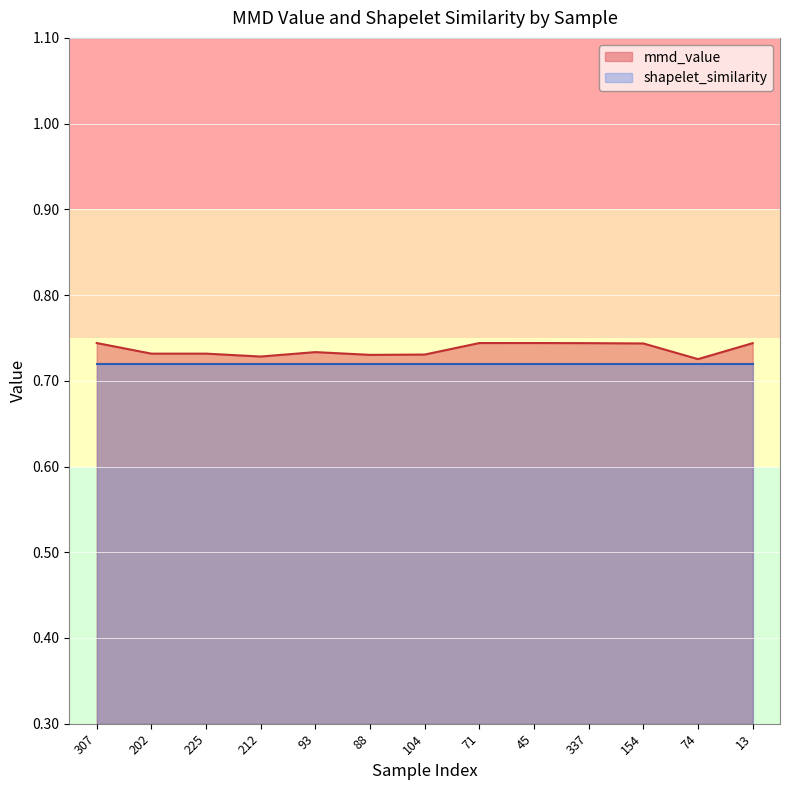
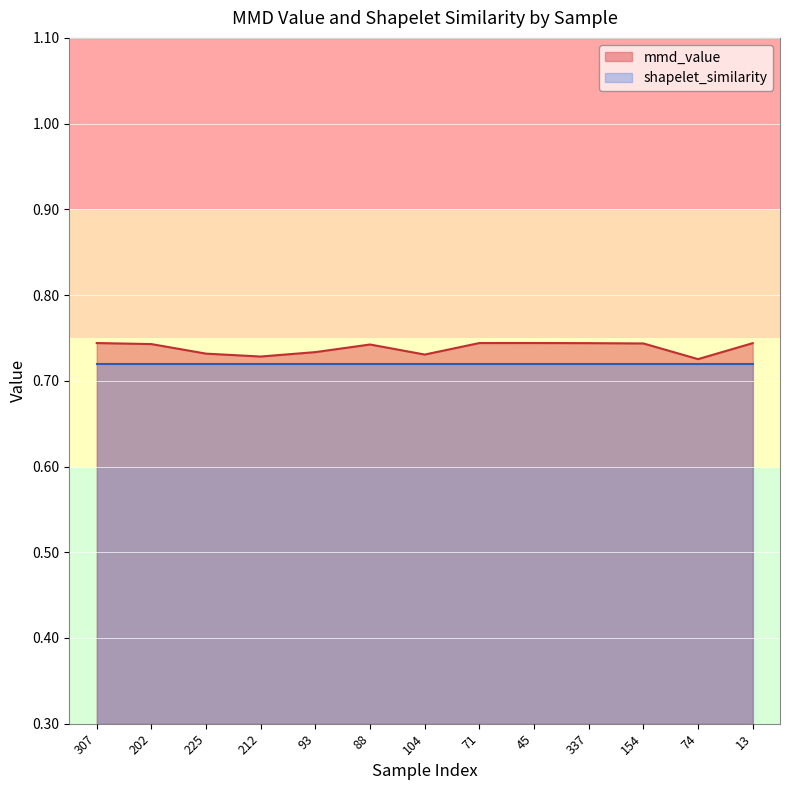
  {
    "mmd_value": {
      "307": 0.74,
-     "202": 0.73,
+     "202": 0.74,
      "225": 0.73,
      "212": 0.73,
      "93": 0.73,
-     "88": 0.73,
+     "88": 0.74,
      "104": 0.73,
      "71": 0.74,
      "45": 0.74,
      "337": 0.74,
      "154": 0.74,
      "74": 0.73,
      "13": 0.74
    },
    "shapelet_similarity": {
      "307": 0.72,
      "202": 0.72,
      "225": 0.72,
      "212": 0.72,
      "93": 0.72,
      "88": 0.72,
      "104": 0.72,
      "71": 0.72,
      "45": 0.72,
      "337": 0.72,
      "154": 0.72,
      "74": 0.72,
      "13": 0.72
    }
  }
